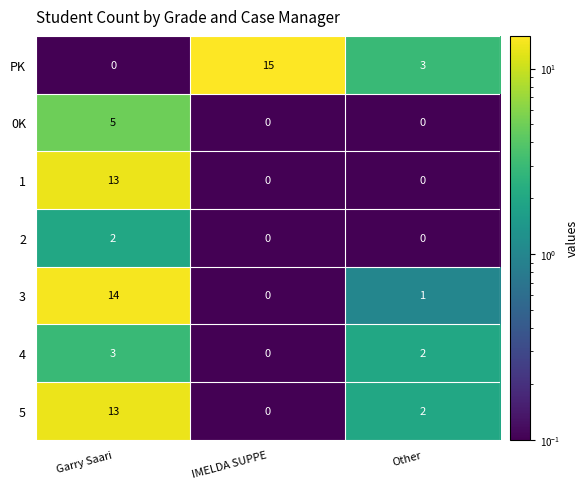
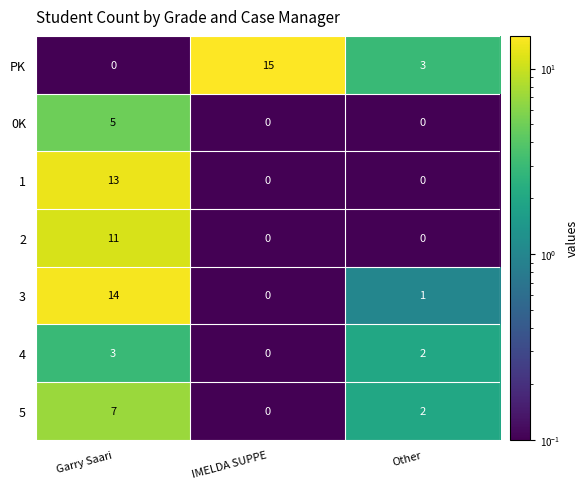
  {
    "PK": {
      "Garry Saari": 0,
      "IMELDA SUPPE": 15,
      "Other": 3
    },
    "0K": {
      "Garry Saari": 5,
      "IMELDA SUPPE": 0,
      "Other": 0
    },
    "1": {
      "Garry Saari": 13,
      "IMELDA SUPPE": 0,
      "Other": 0
    },
    "2": {
-     "Garry Saari": 2,
+     "Garry Saari": 11,
      "IMELDA SUPPE": 0,
      "Other": 0
    },
    "3": {
      "Garry Saari": 14,
      "IMELDA SUPPE": 0,
      "Other": 1
    },
    "4": {
      "Garry Saari": 3,
      "IMELDA SUPPE": 0,
      "Other": 2
    },
    "5": {
-     "Garry Saari": 13,
+     "Garry Saari": 7,
      "IMELDA SUPPE": 0,
      "Other": 2
    }
  }
